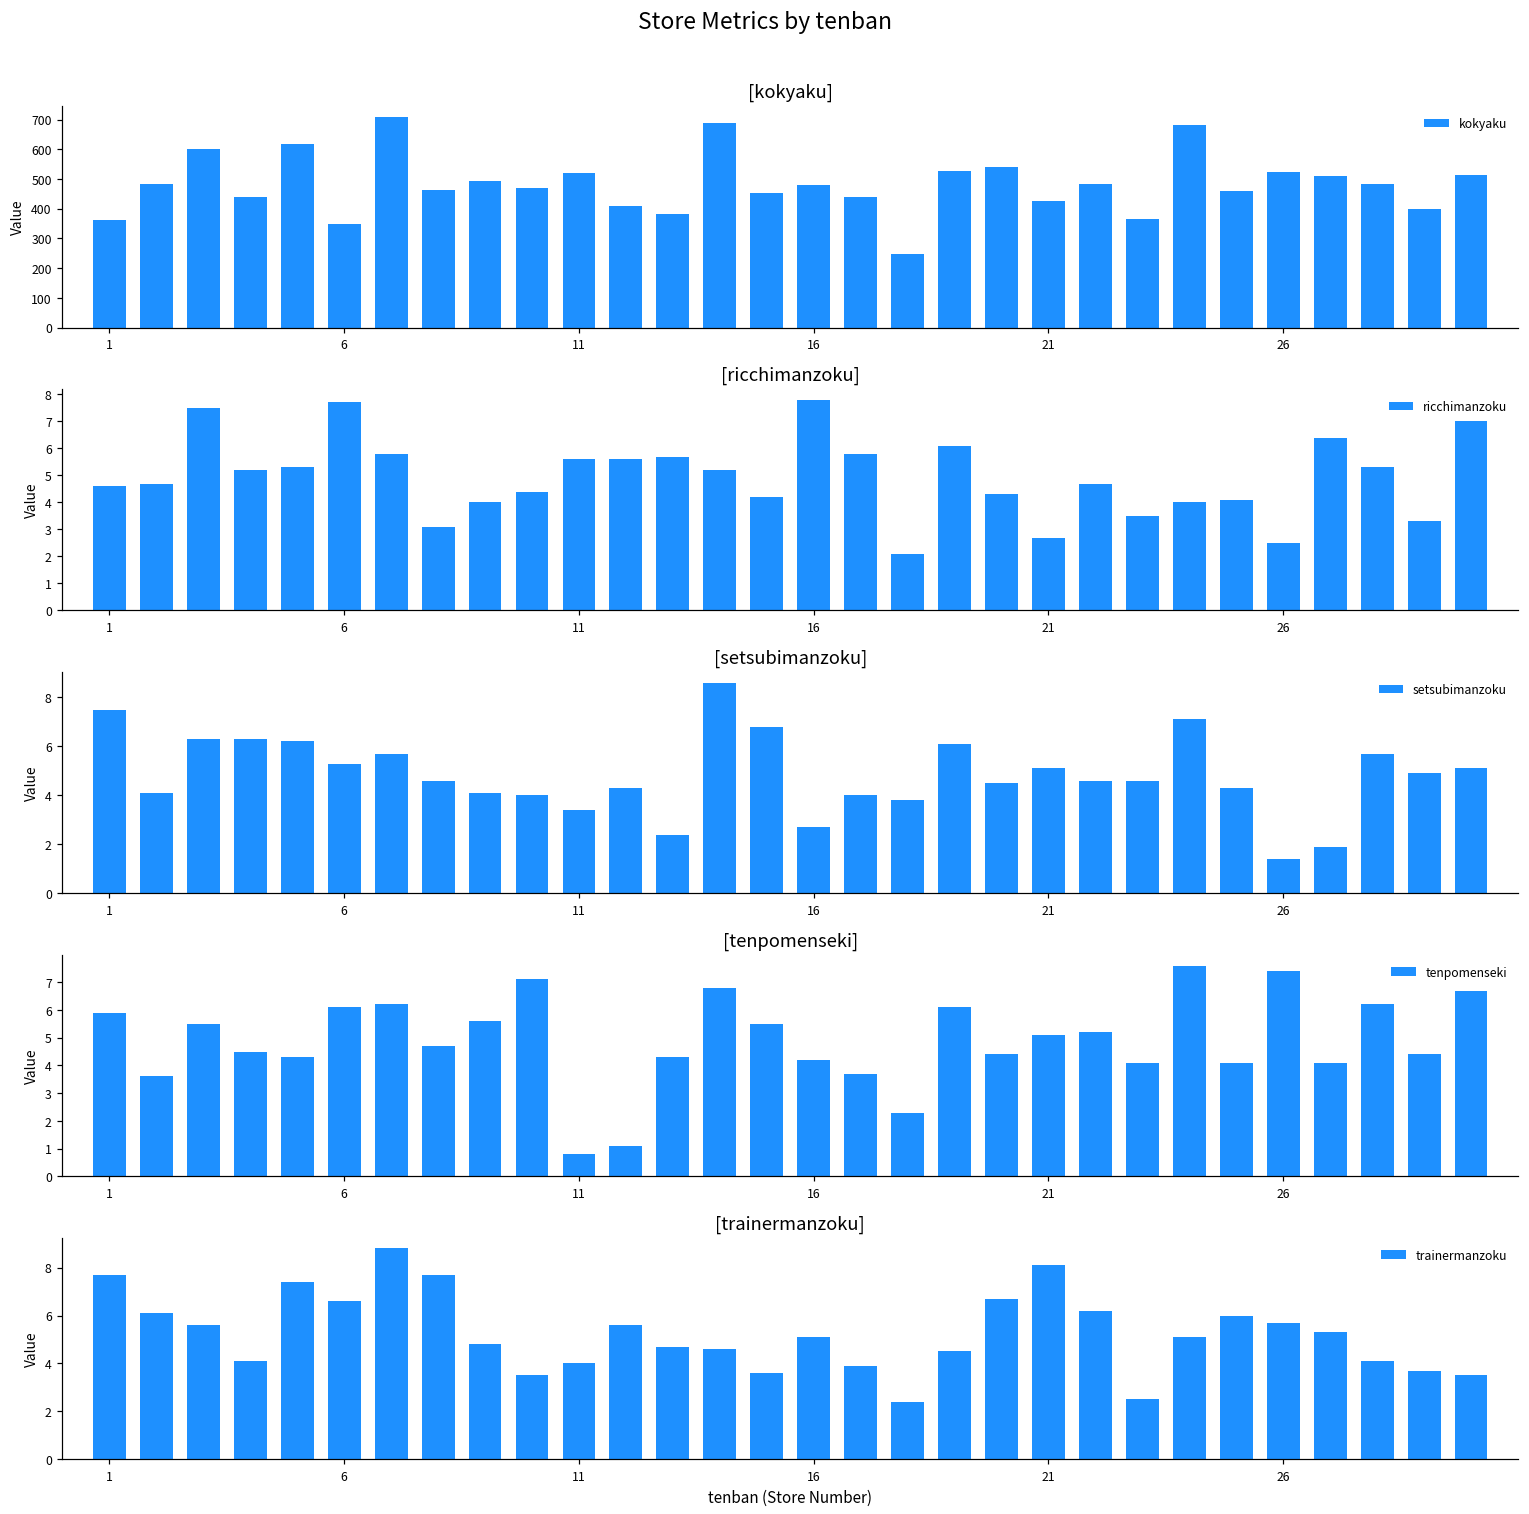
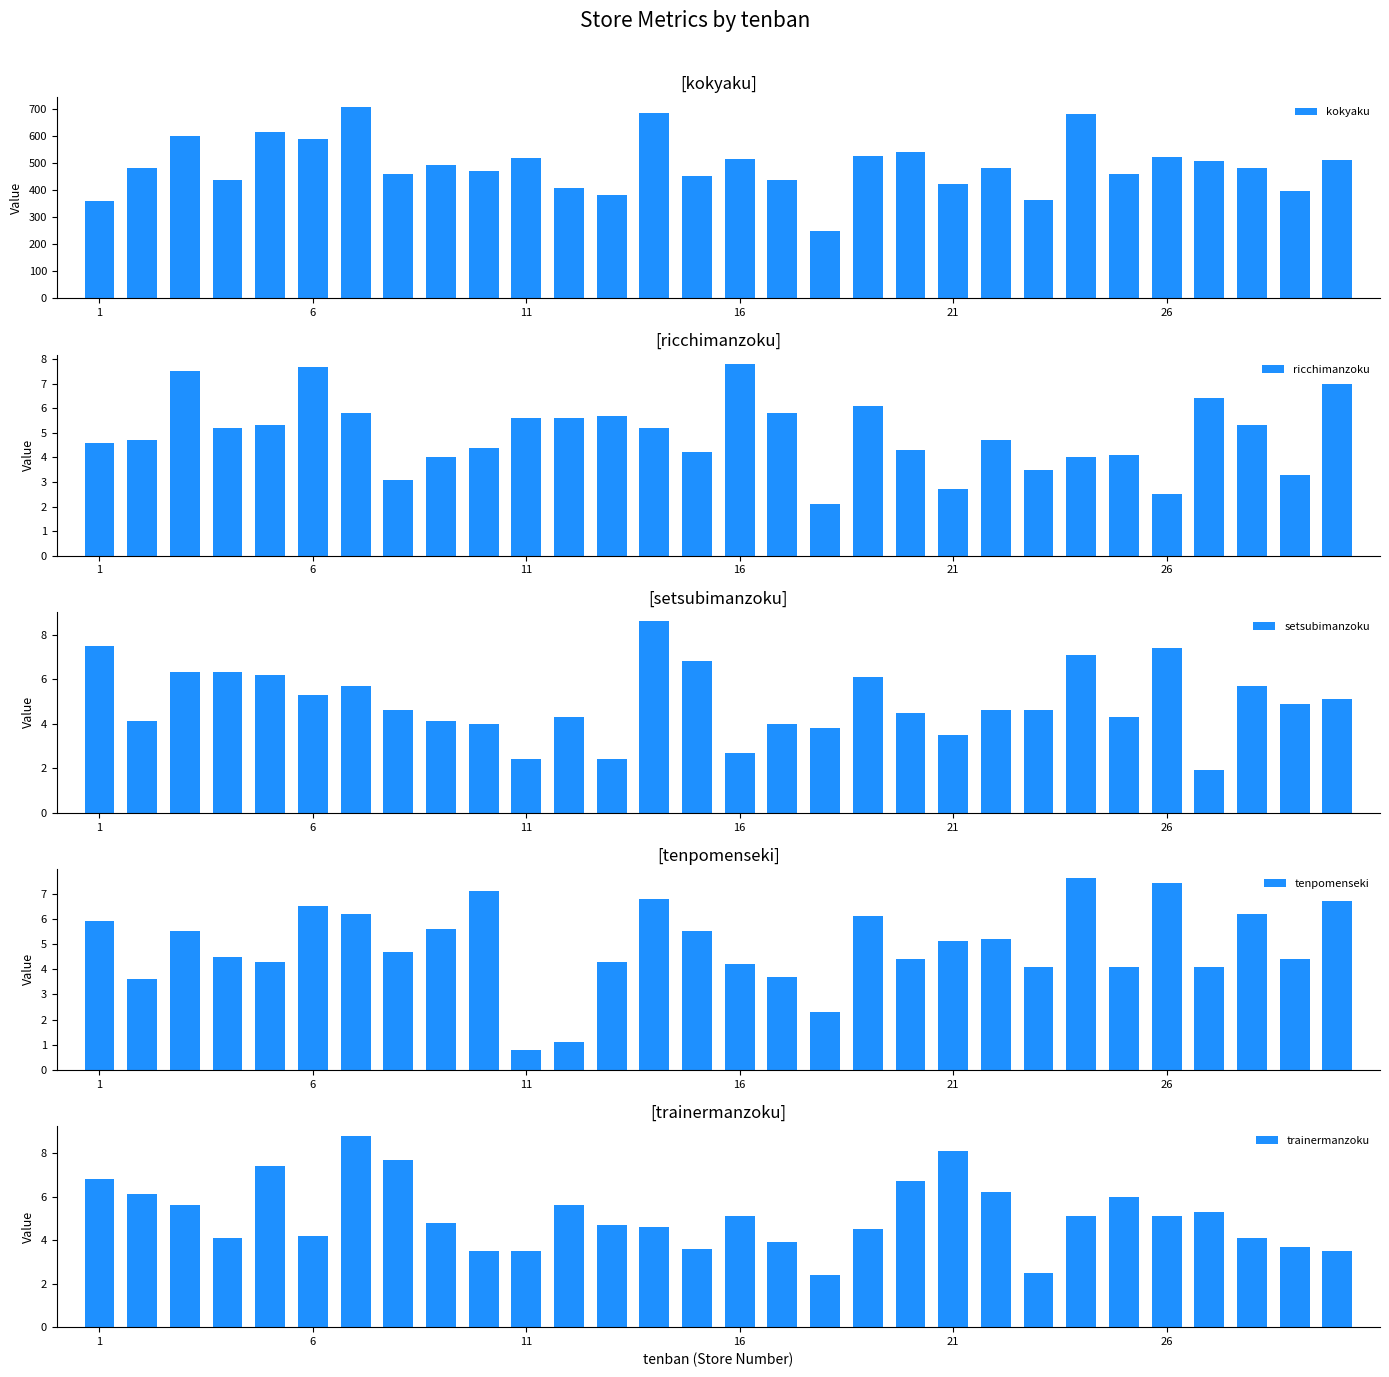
  {
    "[kokyaku]": {
      "1": 360,
-     "6": 350,
+     "6": 590,
      "11": 520,
-     "16": 480,
+     "16": 520,
      "21": 430,
      "26": 530
    },
    "[ricchimanzoku]": {
      "1": 4.6,
      "6": 7.7,
      "11": 5.6,
      "16": 7.8,
      "21": 2.7,
      "26": 2.5
    },
    "[setsubimanzoku]": {
      "1": 7.5,
      "6": 5.3,
-     "11": 3.4,
+     "11": 2.4,
      "16": 2.7,
-     "21": 5.1,
-     "26": 1.4
+     "21": 3.5,
+     "26": 7.4
    },
    "[tenpomenseki]": {
      "1": 5.9,
-     "6": 6.1,
+     "6": 6.5,
      "11": 0.8,
      "16": 4.2,
      "21": 5.1,
      "26": 7.4
    },
    "[trainermanzoku]": {
-     "1": 7.7,
-     "6": 6.6,
-     "11": 4.0,
+     "1": 6.8,
+     "6": 4.2,
+     "11": 3.5,
      "16": 5.1,
      "21": 8.1,
-     "26": 5.7
+     "26": 5.1
    }
  }
